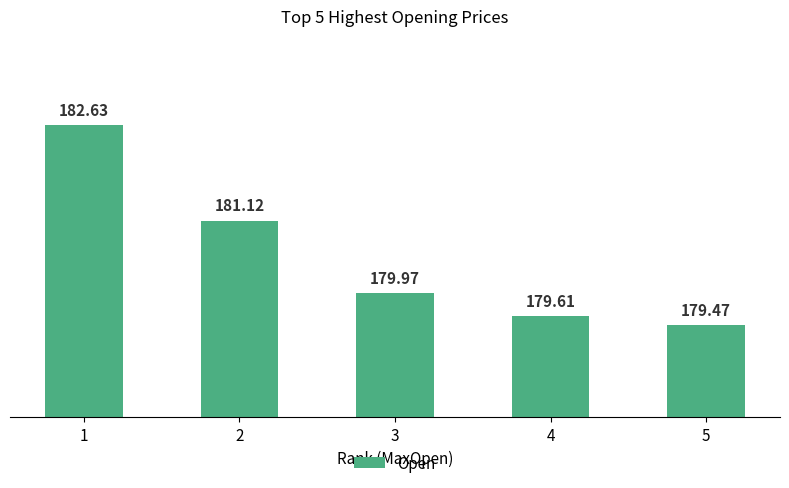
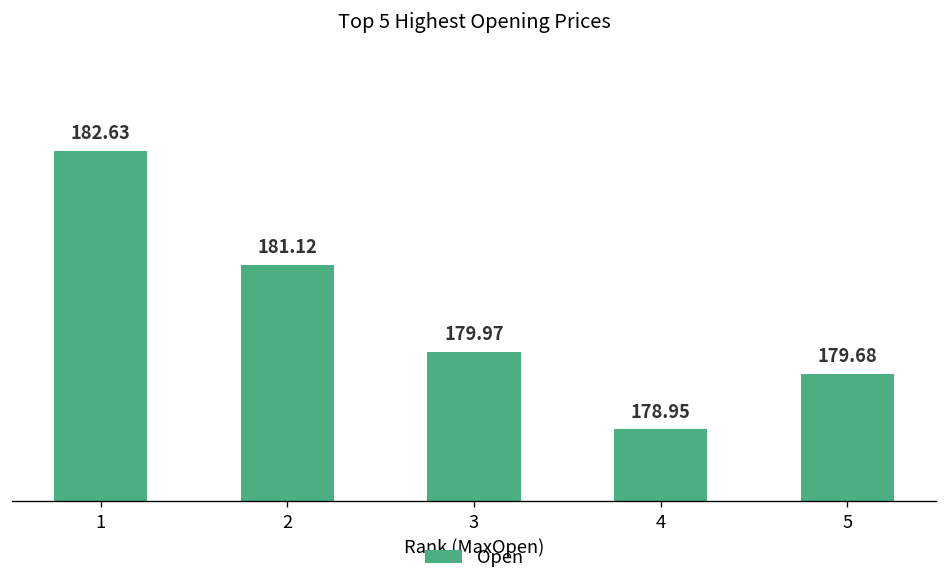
  {
    "1": 182.63,
    "2": 181.12,
    "3": 179.97,
-   "4": 179.61,
-   "5": 179.47
+   "4": 178.95,
+   "5": 179.68
  }
